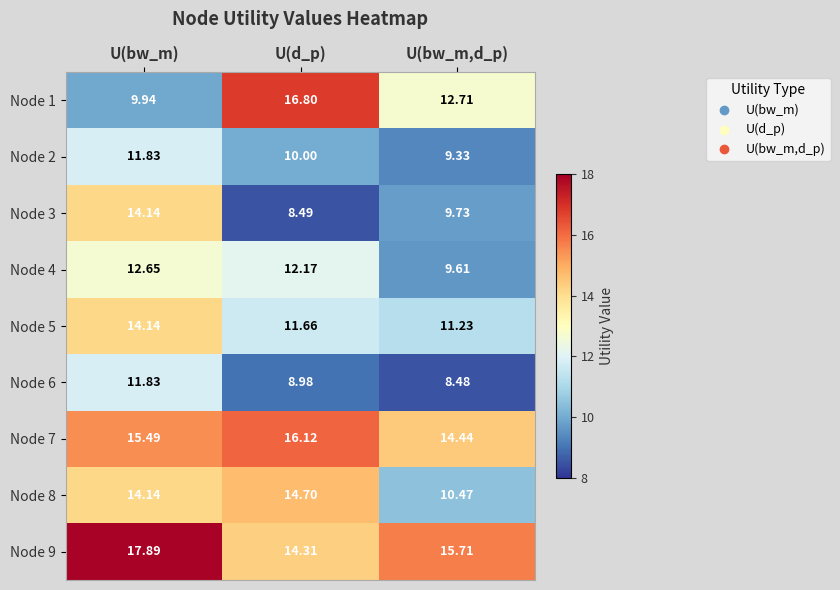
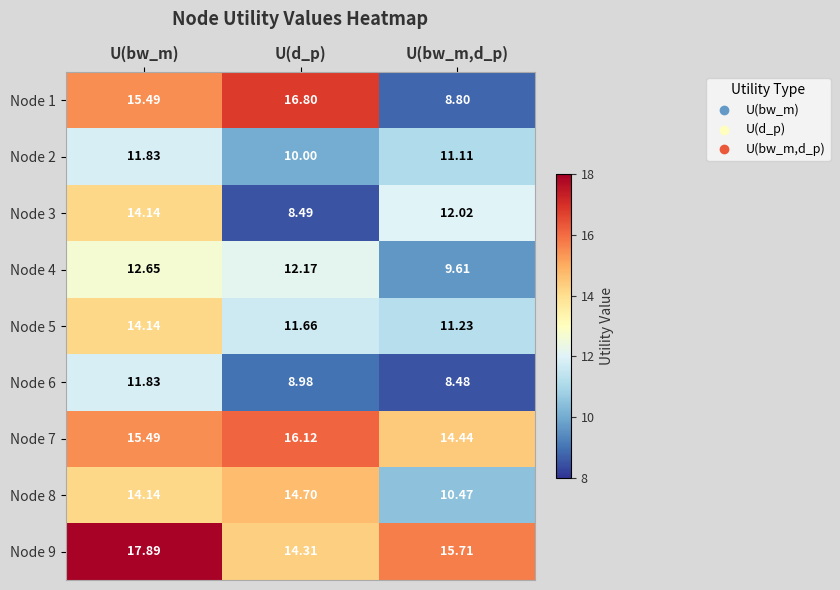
  {
    "Node 1": {
-     "U(bw_m)": 9.94,
+     "U(bw_m)": 15.49,
      "U(d_p)": 16.80,
-     "U(bw_m,d_p)": 12.71
+     "U(bw_m,d_p)": 8.80
    },
    "Node 2": {
      "U(bw_m)": 11.83,
      "U(d_p)": 10.00,
-     "U(bw_m,d_p)": 9.33
+     "U(bw_m,d_p)": 11.11
    },
    "Node 3": {
      "U(bw_m)": 14.14,
      "U(d_p)": 8.49,
-     "U(bw_m,d_p)": 9.73
+     "U(bw_m,d_p)": 12.02
    },
    "Node 4": {
      "U(bw_m)": 12.65,
      "U(d_p)": 12.17,
      "U(bw_m,d_p)": 9.61
    },
    "Node 5": {
      "U(bw_m)": 14.14,
      "U(d_p)": 11.66,
      "U(bw_m,d_p)": 11.23
    },
    "Node 6": {
      "U(bw_m)": 11.83,
      "U(d_p)": 8.98,
      "U(bw_m,d_p)": 8.48
    },
    "Node 7": {
      "U(bw_m)": 15.49,
      "U(d_p)": 16.12,
      "U(bw_m,d_p)": 14.44
    },
    "Node 8": {
      "U(bw_m)": 14.14,
      "U(d_p)": 14.70,
      "U(bw_m,d_p)": 10.47
    },
    "Node 9": {
      "U(bw_m)": 17.89,
      "U(d_p)": 14.31,
      "U(bw_m,d_p)": 15.71
    }
  }
